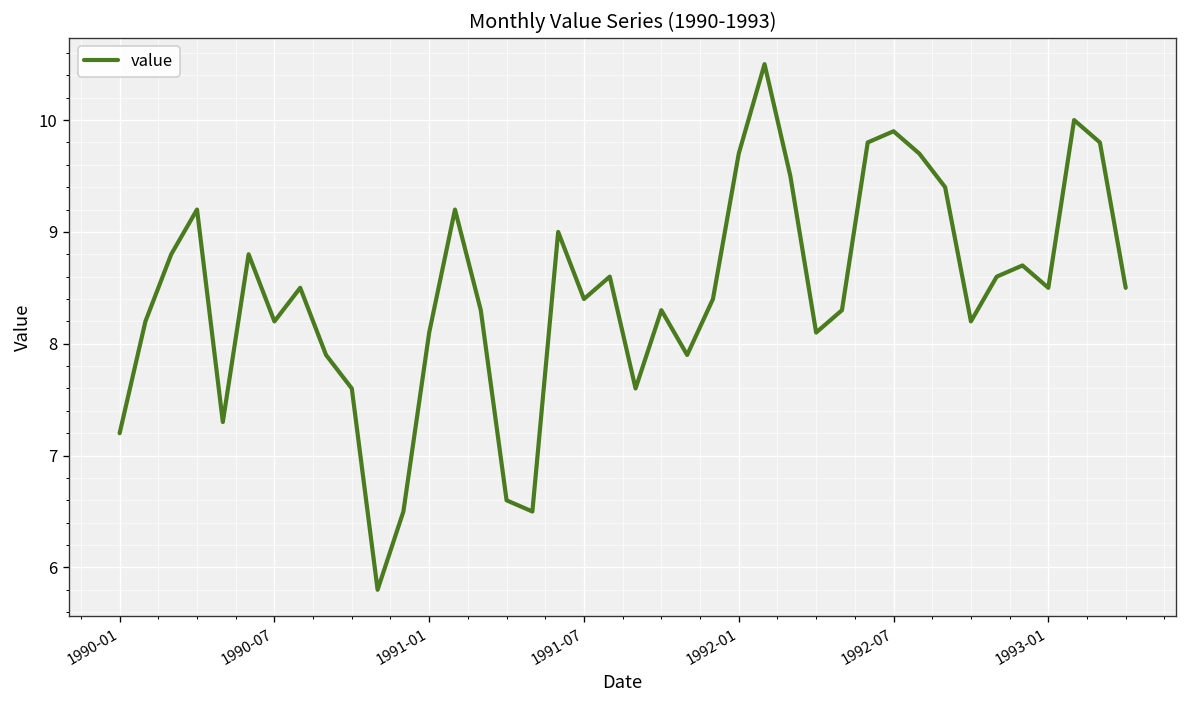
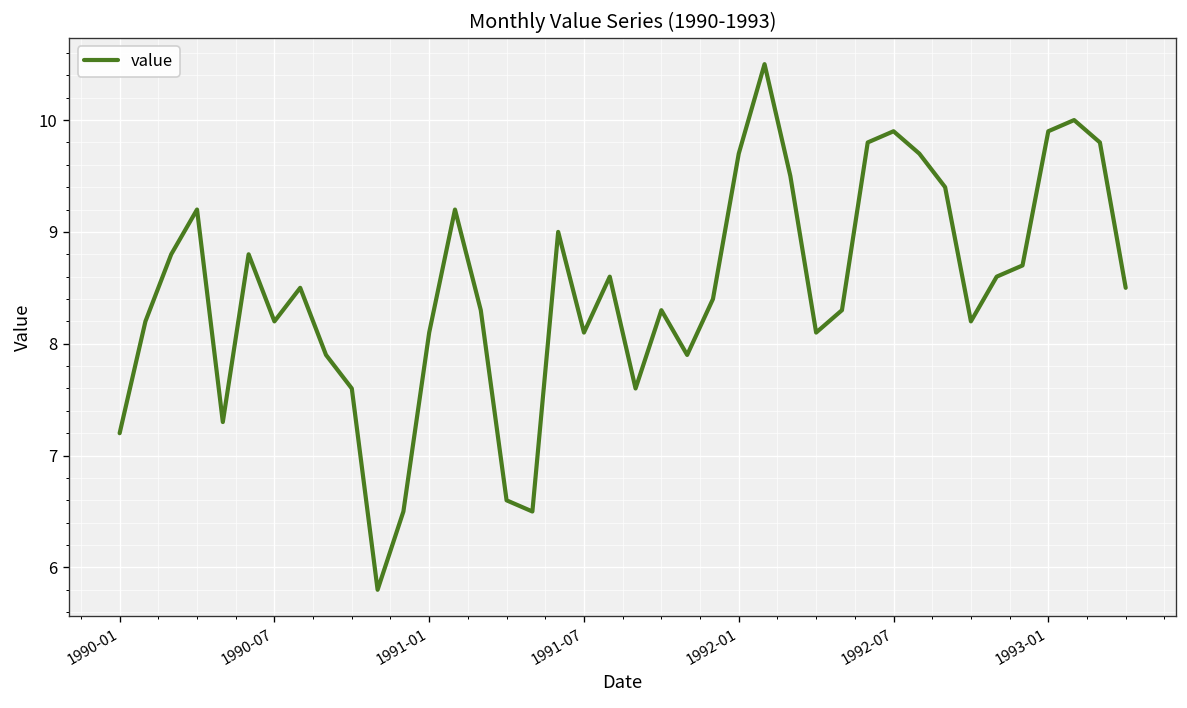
  {
    "1990-01": 7.2,
    "1990-07": 8.2,
    "1991-01": 8.1,
-   "1991-07": 8.4,
+   "1991-07": 8.1,
    "1992-01": 9.7,
    "1992-07": 9.9,
-   "1993-01": 8.5
+   "1993-01": 9.9
  }
